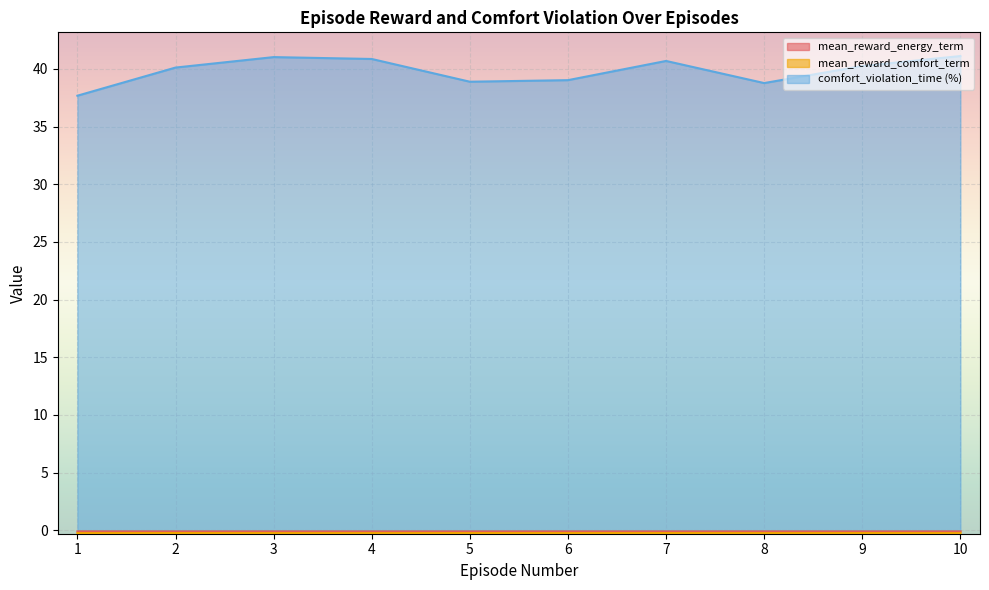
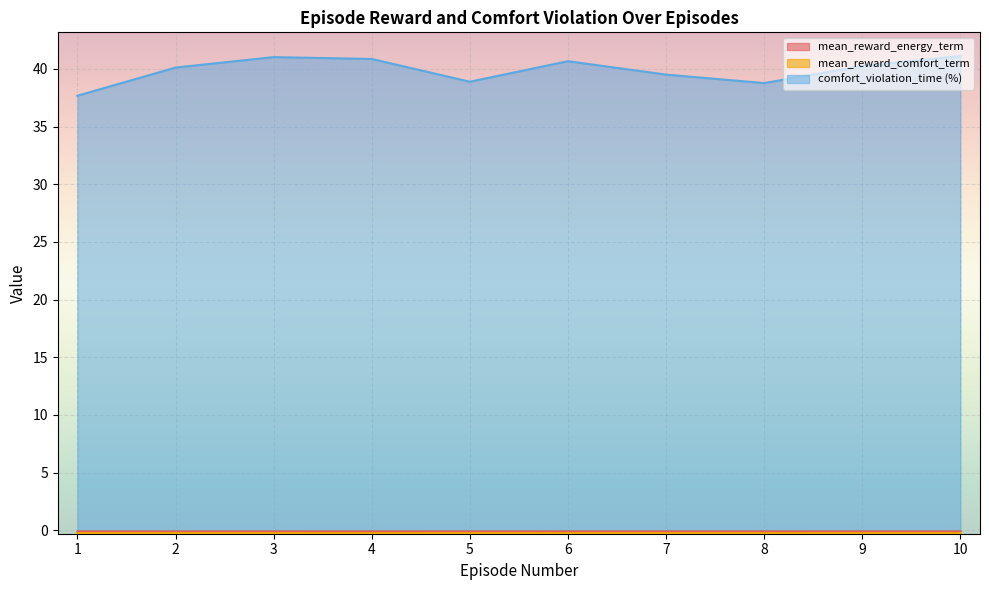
  {
    "comfort_violation_time (%)": {
      "1": 37.7,
      "2": 40.1,
      "3": 41.0,
      "4": 40.9,
      "5": 38.9,
-     "6": 39.0,
-     "7": 40.7,
+     "6": 40.7,
+     "7": 39.5,
      "8": 38.8
    }
  }
